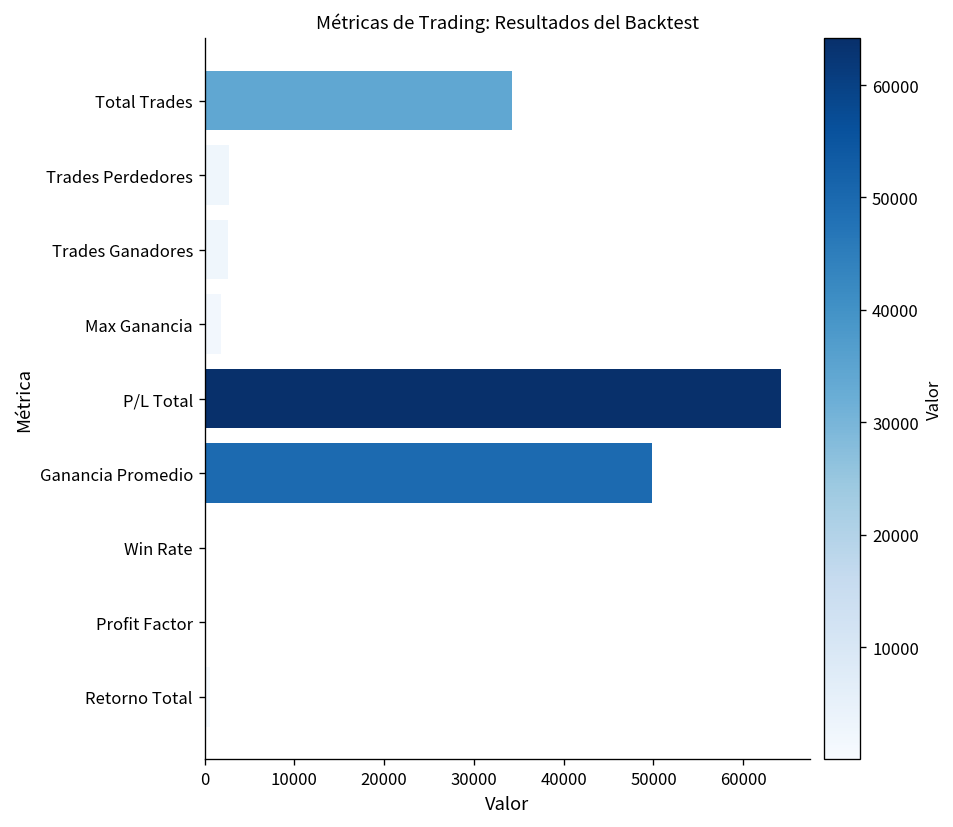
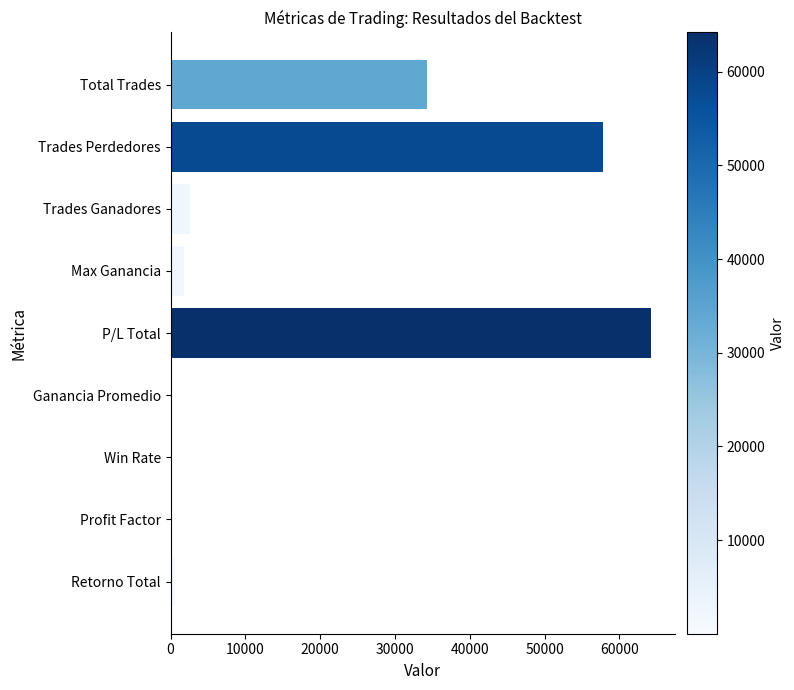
  {
    "Total Trades": 34000,
-   "Trades Perdedores": 3000,
+   "Trades Perdedores": 58000,
    "Trades Ganadores": 3000,
    "Max Ganancia": 2000,
    "P/L Total": 64000,
-   "Ganancia Promedio": 50000,
+   "Ganancia Promedio": 0,
    "Retorno Total": 1000
  }
